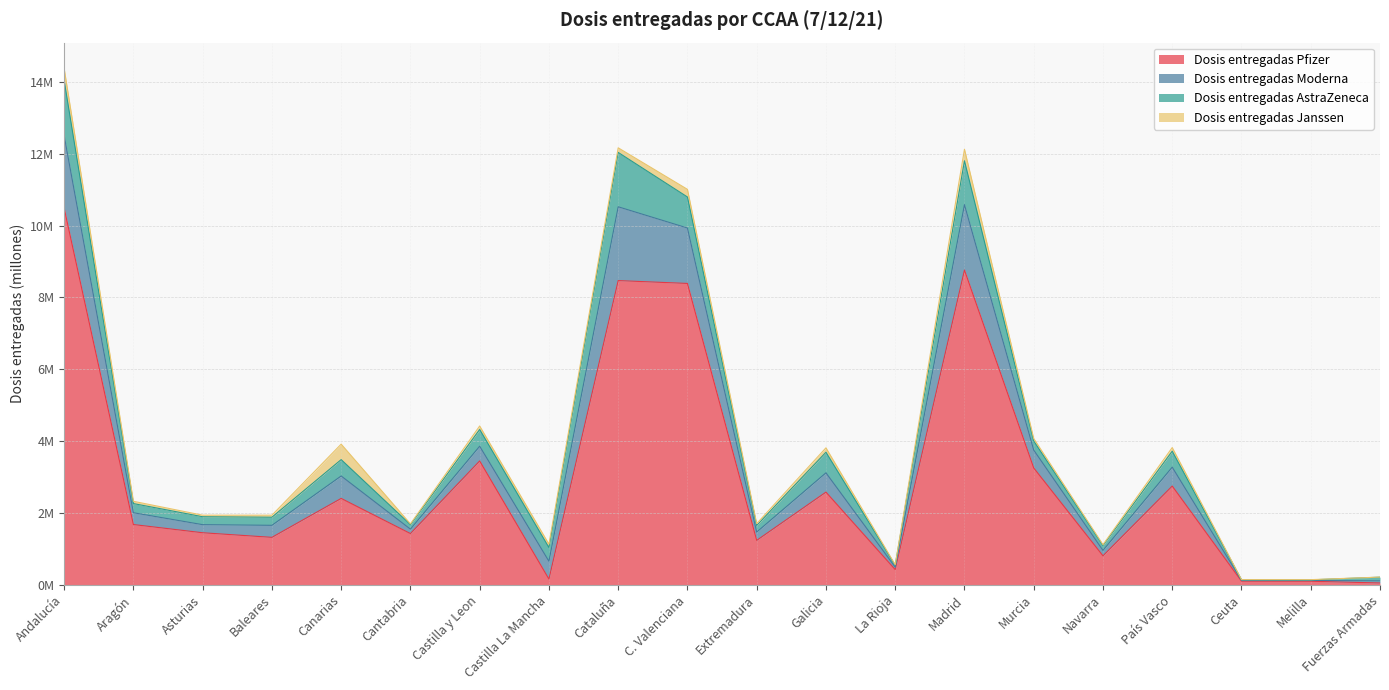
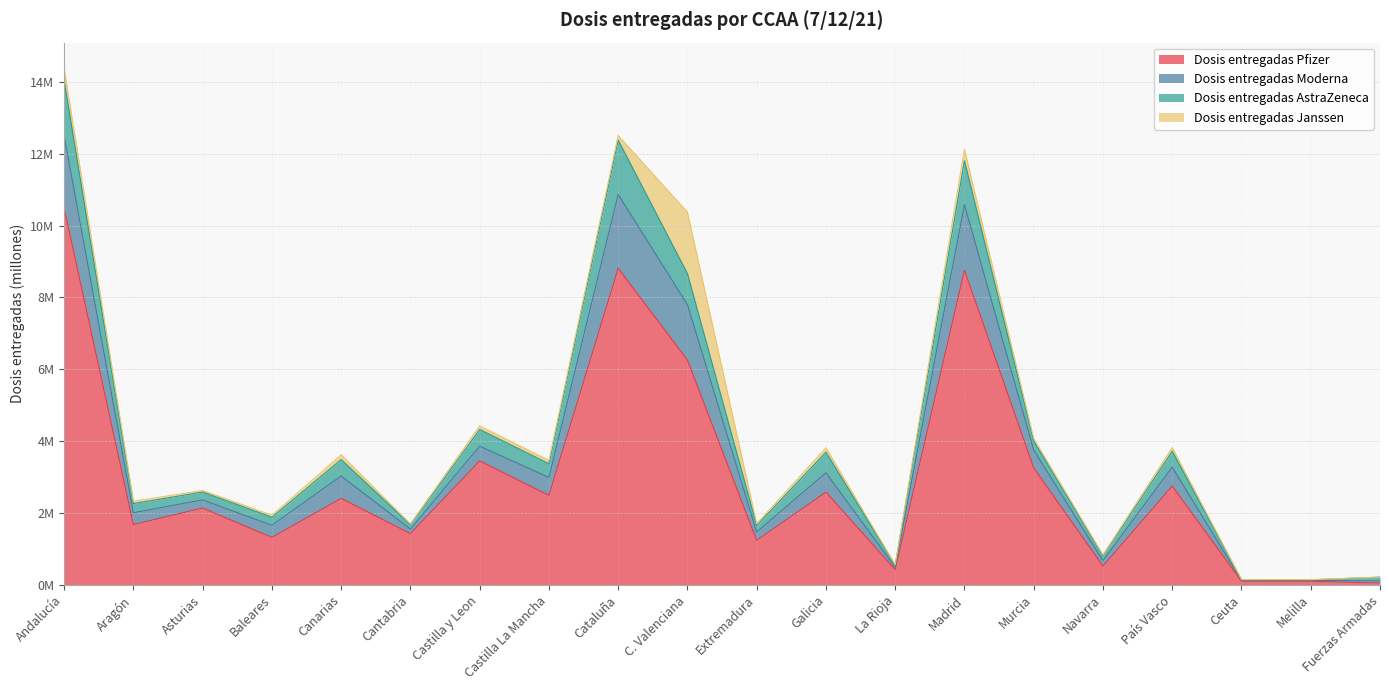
  {
    "Dosis entregadas Pfizer": {
      "Andalucía": 10500000,
      "Aragón": 1700000,
-     "Asturias": 1400000,
+     "Asturias": 2100000,
      "Baleares": 1300000,
      "Canarias": 2400000,
      "Cantabria": 1400000,
      "Castilla y Leon": 3400000,
-     "Castilla La Mancha": 200000,
-     "Cataluña": 8500000,
-     "C. Valenciana": 8400000,
+     "Castilla La Mancha": 2500000,
+     "Cataluña": 8800000,
+     "C. Valenciana": 6300000,
      "Extremadura": 1200000,
      "Galicia": 2600000,
      "Madrid": 8800000,
      "Murcia": 3300000,
-     "Navarra": 800000,
+     "Navarra": 500000,
      "País Vasco": 2700000
    },
    "Dosis entregadas Janssen": {
      "Andalucía": 300000,
-     "Canarias": 400000,
+     "Canarias": 100000,
      "Castilla y Leon": 100000,
      "Castilla La Mancha": 100000,
      "Cataluña": 100000,
-     "C. Valenciana": 200000,
+     "C. Valenciana": 1700000,
      "Galicia": 100000,
      "Madrid": 300000,
      "País Vasco": 100000
    }
  }
